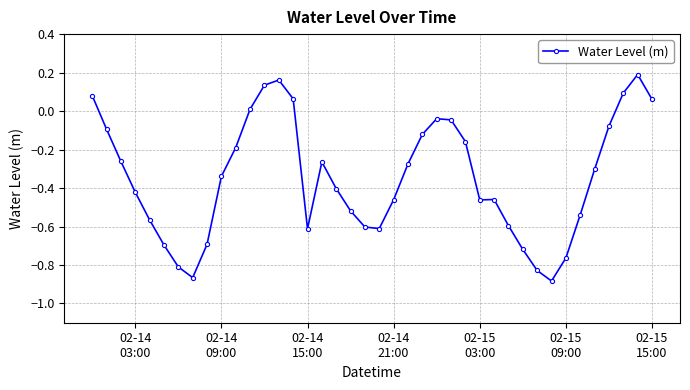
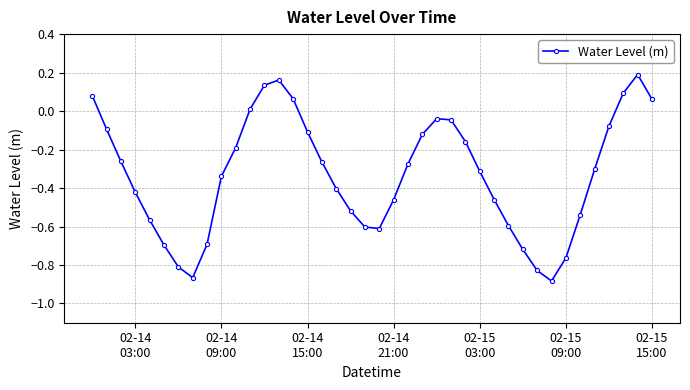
  {
    "02-14 03:00": -0.42,
    "02-14 09:00": -0.34,
-   "02-14 15:00": -0.61,
+   "02-14 15:00": -0.11,
    "02-14 21:00": -0.46,
-   "02-15 03:00": -0.46,
+   "02-15 03:00": -0.31,
    "02-15 09:00": -0.76,
    "02-15 15:00": 0.06
  }
